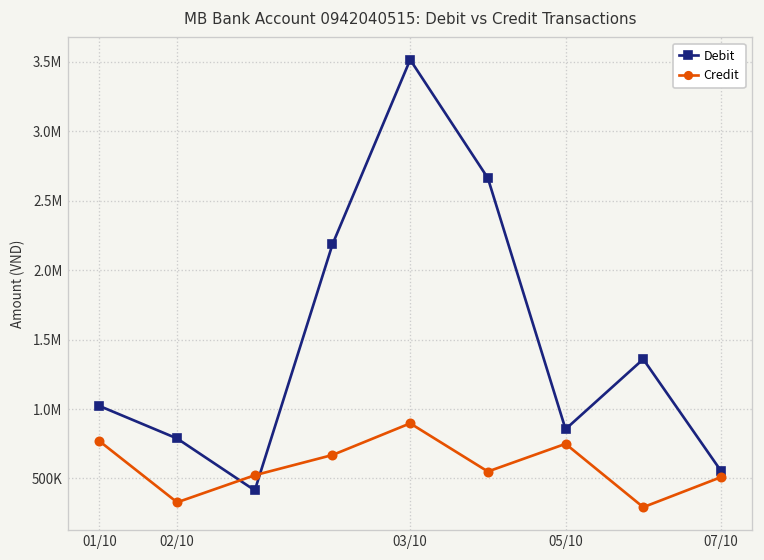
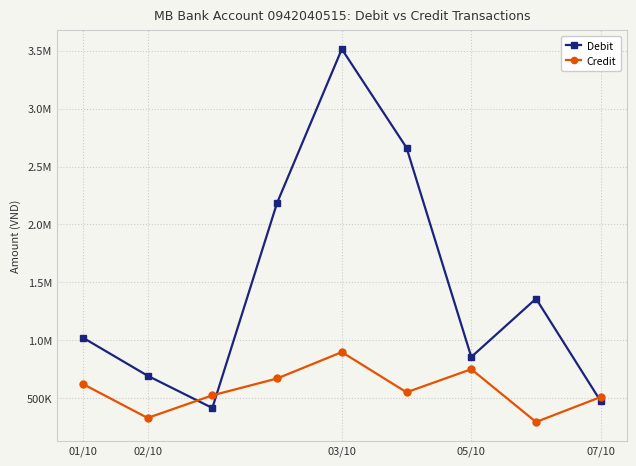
  {
    "Debit": {
      "01/10": 1020000,
-     "02/10": 790000,
+     "02/10": 690000,
      "03/10": 3510000,
      "05/10": 850000,
-     "07/10": 560000
+     "07/10": 470000
    },
    "Credit": {
-     "01/10": 770000,
+     "01/10": 620000,
      "02/10": 330000,
      "03/10": 900000,
      "05/10": 750000,
      "07/10": 510000
    }
  }
